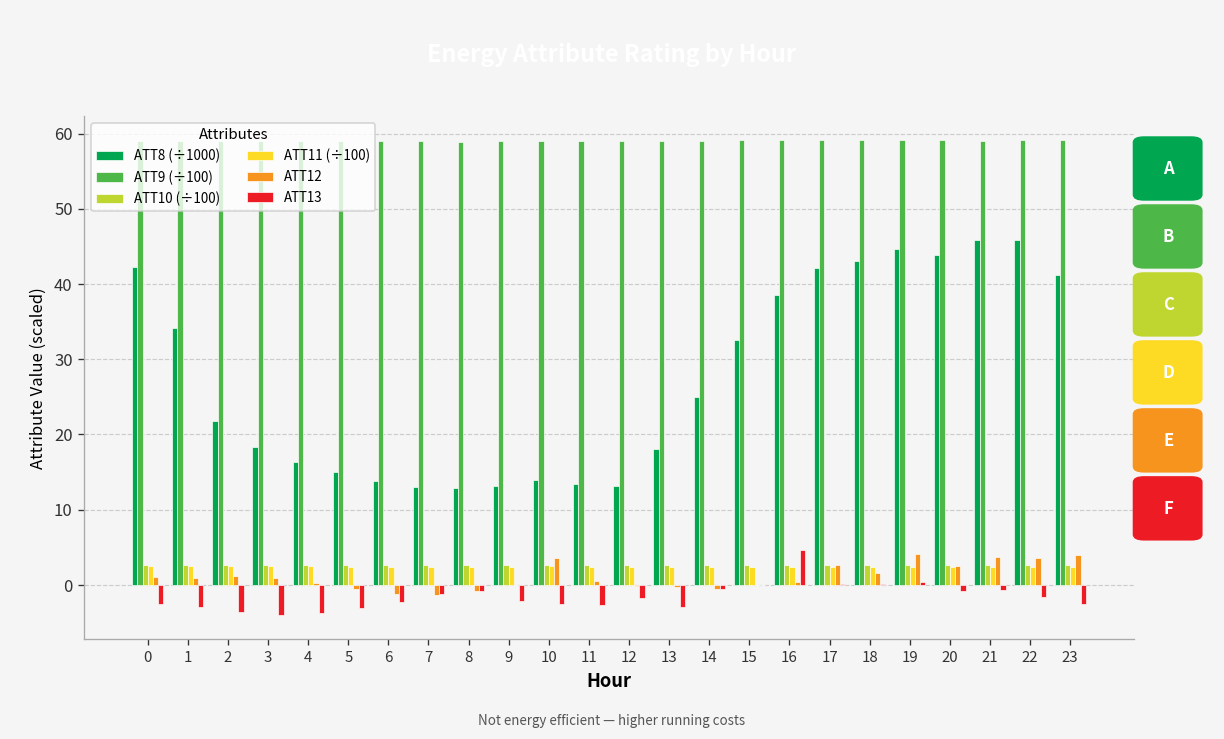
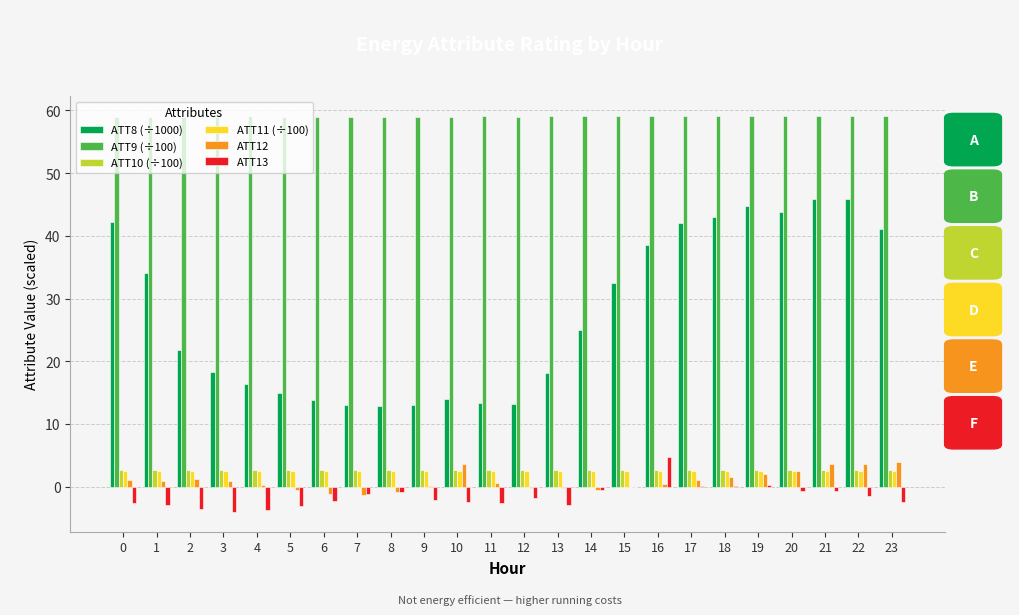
  {
    "ATT8 (÷1000)": {
      "0": 42,
      "1": 34,
      "2": 22,
      "3": 18,
      "4": 16,
      "5": 15,
      "6": 14,
      "7": 13,
      "8": 13,
      "9": 13,
      "10": 14,
      "11": 13,
      "12": 13,
      "13": 18,
      "14": 25,
      "15": 33,
      "16": 39,
      "17": 42,
      "18": 43,
      "19": 45,
      "20": 44,
      "21": 46,
      "22": 46,
      "23": 41
    },
    "ATT9 (÷100)": {
      "6": 59,
      "7": 59,
      "8": 59,
      "9": 59,
      "10": 59,
      "11": 59,
      "12": 59,
      "13": 59,
      "14": 59,
      "15": 59,
      "16": 59,
      "17": 59,
      "18": 59,
      "19": 59,
      "20": 59,
      "21": 59,
      "22": 59,
      "23": 59
    },
    "ATT10 (÷100)": {
      "0": 3,
      "1": 3,
      "2": 3,
      "3": 3,
      "4": 3,
      "5": 3,
      "6": 3,
      "7": 3,
      "8": 3,
      "9": 3,
      "10": 3,
      "11": 3,
      "12": 3,
      "13": 3,
      "14": 3,
      "15": 3,
      "16": 3,
      "17": 3,
      "18": 3,
      "19": 3,
      "20": 3,
      "21": 3,
      "22": 3,
      "23": 3
    },
    "ATT11 (÷100)": {
      "0": 3,
      "1": 3,
      "2": 2,
      "3": 2,
      "4": 2,
      "5": 2,
      "6": 2,
      "7": 2,
      "8": 2,
      "9": 2,
      "10": 2,
      "11": 2,
      "12": 2,
      "13": 2,
      "14": 2,
      "15": 2,
      "16": 2,
      "17": 2,
      "18": 2,
      "19": 2,
      "20": 2,
      "21": 2,
      "22": 2,
      "23": 2
    },
    "ATT12": {
      "0": 1,
      "1": 1,
      "2": 1,
      "3": 1,
      "5": -1,
      "6": -1,
      "7": -1,
      "8": -1,
      "10": 4,
      "11": 1,
      "14": 0,
-     "17": 3,
+     "17": 1,
      "18": 2,
-     "19": 4,
+     "19": 2,
      "20": 2,
      "21": 4,
      "22": 4,
      "23": 4
    },
    "ATT13": {
      "0": -3,
      "1": -3,
      "2": -4,
      "3": -4,
      "4": -4,
      "5": -3,
      "6": -2,
      "7": -1,
      "8": -1,
      "9": -2,
      "10": -2,
      "11": -3,
      "12": -2,
      "13": -3,
      "14": -1,
      "16": 5,
      "20": -1,
      "21": -1,
      "22": -2,
      "23": -3
    }
  }
